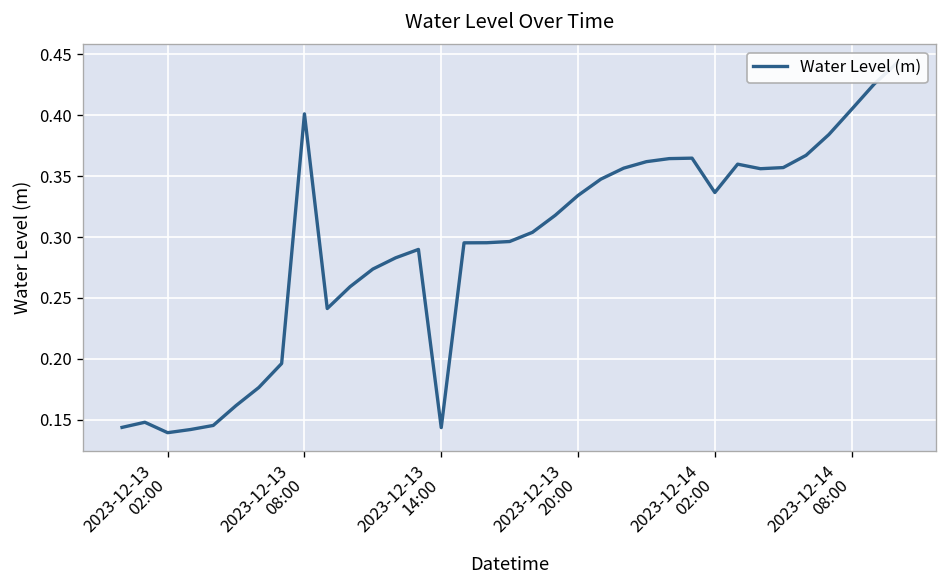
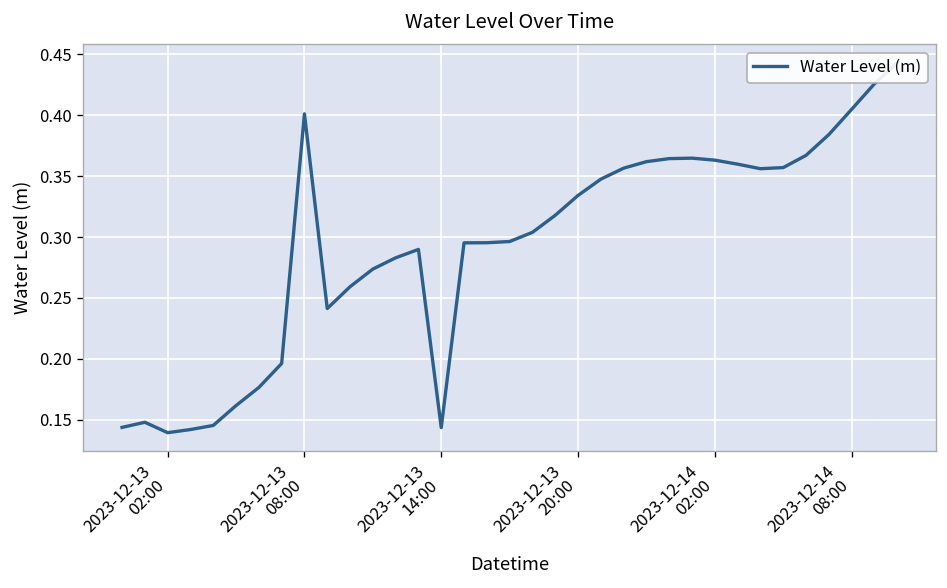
  {
    "2023-12-13 02:00": 0.139,
    "2023-12-13 08:00": 0.401,
    "2023-12-13 14:00": 0.144,
    "2023-12-13 20:00": 0.334,
-   "2023-12-14 02:00": 0.337,
+   "2023-12-14 02:00": 0.363,
    "2023-12-14 08:00": 0.405
  }
